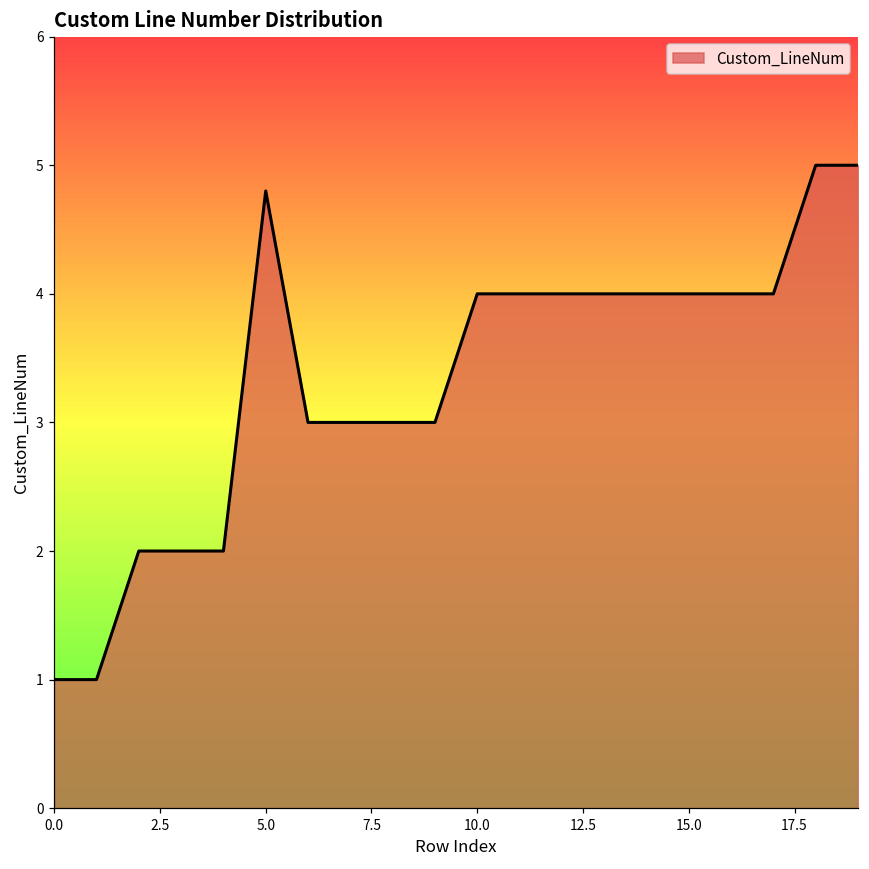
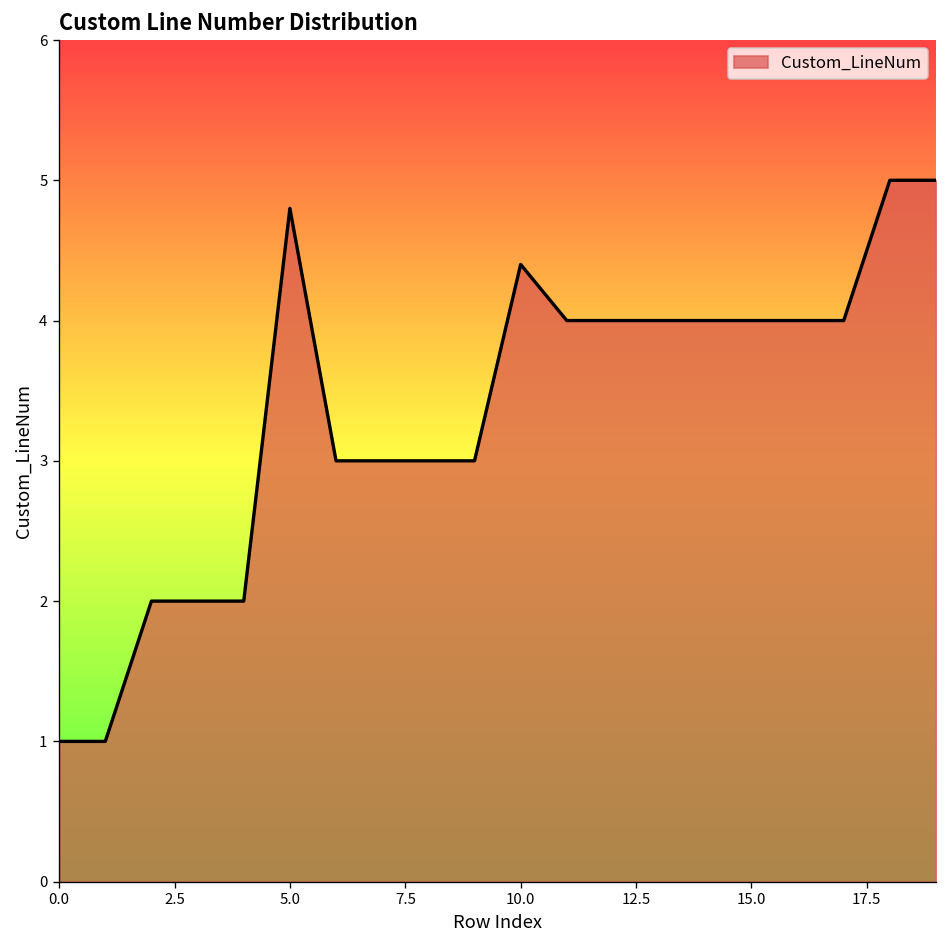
  {
    "0.0": 1.0,
    "5.0": 4.8,
-   "10.0": 4.0,
+   "10.0": 4.4,
    "15.0": 4.0
  }
